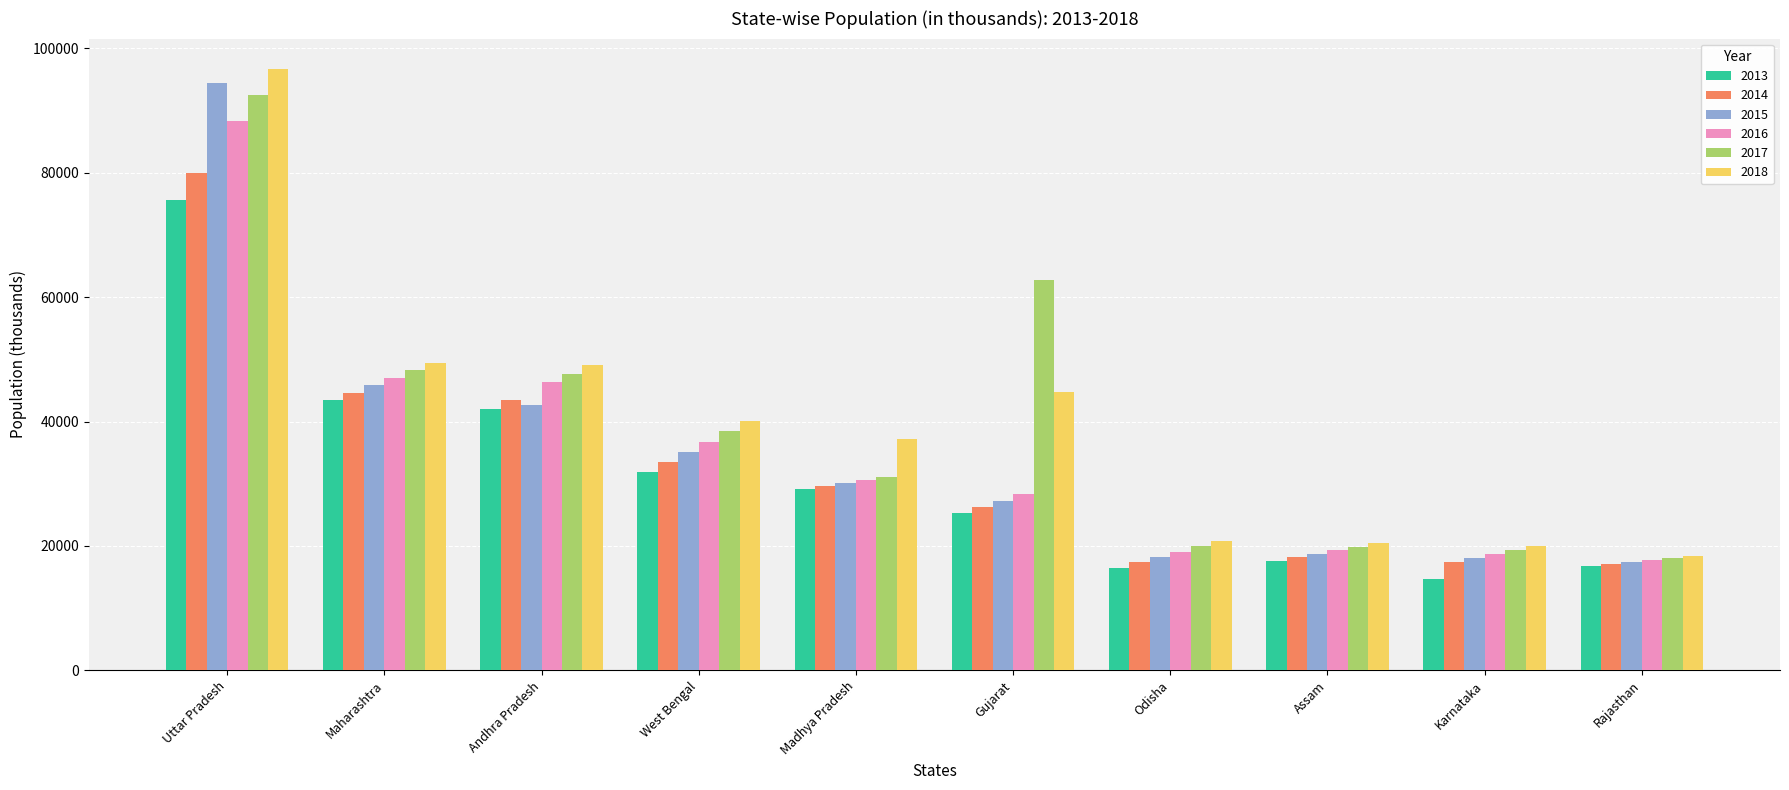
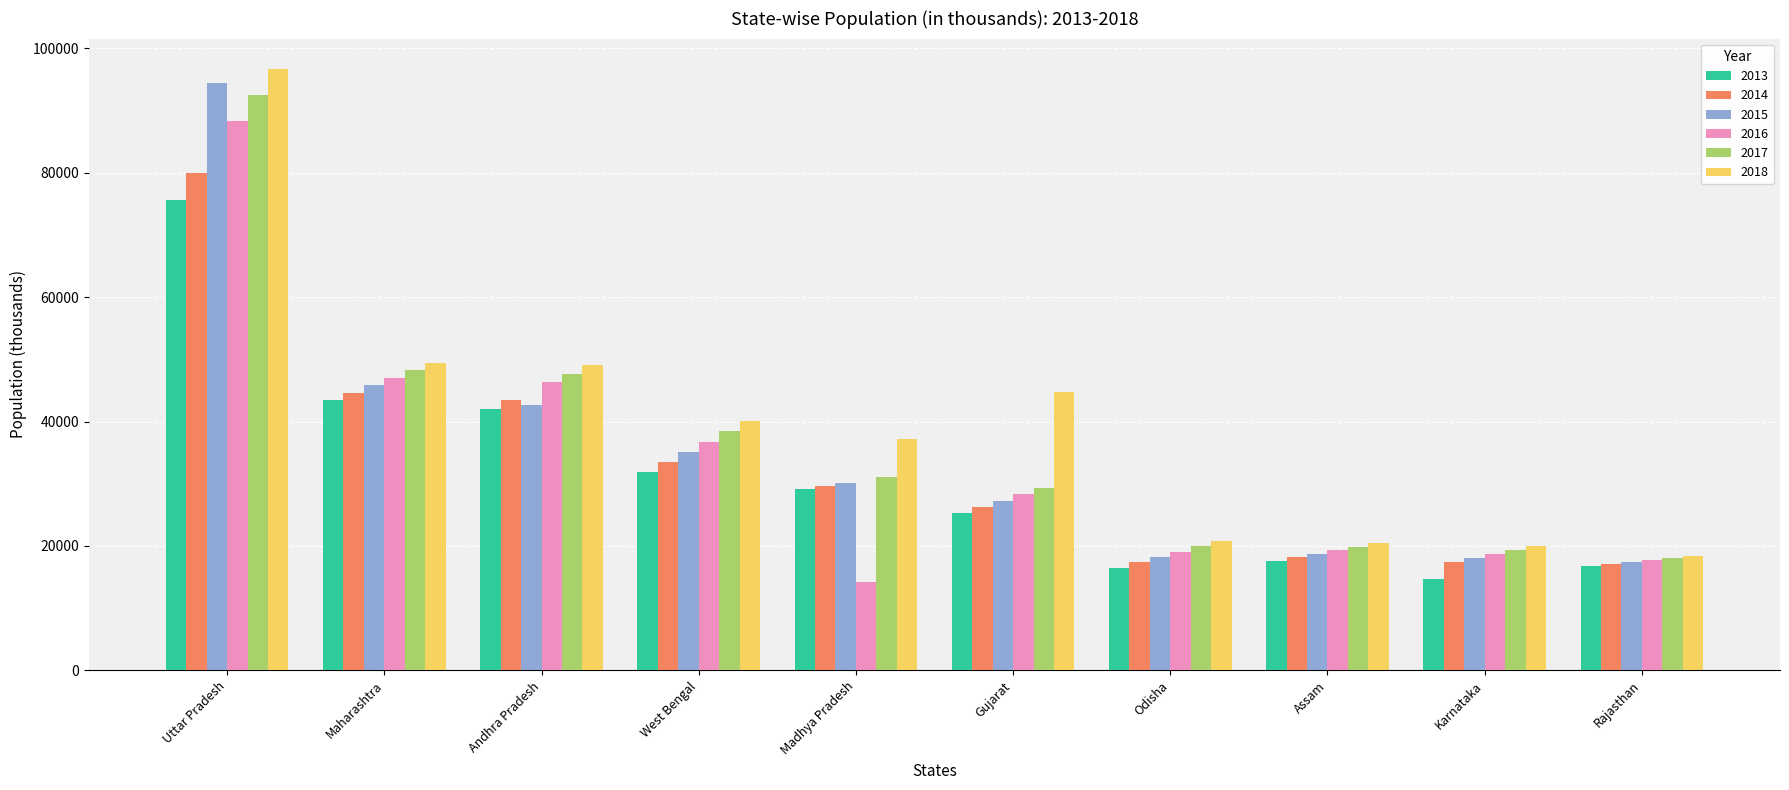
  {
    "2013": {
      "Uttar Pradesh": 76000,
      "Maharashtra": 43000,
      "Andhra Pradesh": 42000,
      "West Bengal": 32000,
      "Madhya Pradesh": 29000,
      "Gujarat": 25000,
      "Odisha": 16000,
      "Assam": 18000,
      "Karnataka": 15000,
      "Rajasthan": 17000
    },
    "2014": {
      "Uttar Pradesh": 80000,
      "Maharashtra": 45000,
      "Andhra Pradesh": 43000,
      "West Bengal": 33000,
      "Madhya Pradesh": 30000,
      "Gujarat": 26000,
      "Odisha": 17000,
      "Assam": 18000,
      "Karnataka": 17000,
      "Rajasthan": 17000
    },
    "2015": {
      "Uttar Pradesh": 94000,
      "Maharashtra": 46000,
      "Andhra Pradesh": 43000,
      "West Bengal": 35000,
      "Madhya Pradesh": 30000,
      "Gujarat": 27000,
      "Odisha": 18000,
      "Assam": 19000,
      "Karnataka": 18000,
      "Rajasthan": 17000
    },
    "2016": {
      "Uttar Pradesh": 88000,
      "Maharashtra": 47000,
      "Andhra Pradesh": 46000,
      "West Bengal": 37000,
-     "Madhya Pradesh": 31000,
+     "Madhya Pradesh": 14000,
      "Gujarat": 28000,
      "Odisha": 19000,
      "Assam": 19000,
      "Karnataka": 19000,
      "Rajasthan": 18000
    },
    "2017": {
      "Uttar Pradesh": 93000,
      "Maharashtra": 48000,
      "Andhra Pradesh": 48000,
      "West Bengal": 38000,
      "Madhya Pradesh": 31000,
-     "Gujarat": 63000,
+     "Gujarat": 29000,
      "Odisha": 20000,
      "Assam": 20000,
      "Karnataka": 19000,
      "Rajasthan": 18000
    },
    "2018": {
      "Uttar Pradesh": 97000,
      "Maharashtra": 49000,
      "Andhra Pradesh": 49000,
      "West Bengal": 40000,
      "Madhya Pradesh": 37000,
      "Gujarat": 45000,
      "Odisha": 21000,
      "Assam": 20000,
      "Karnataka": 20000,
      "Rajasthan": 18000
    }
  }
